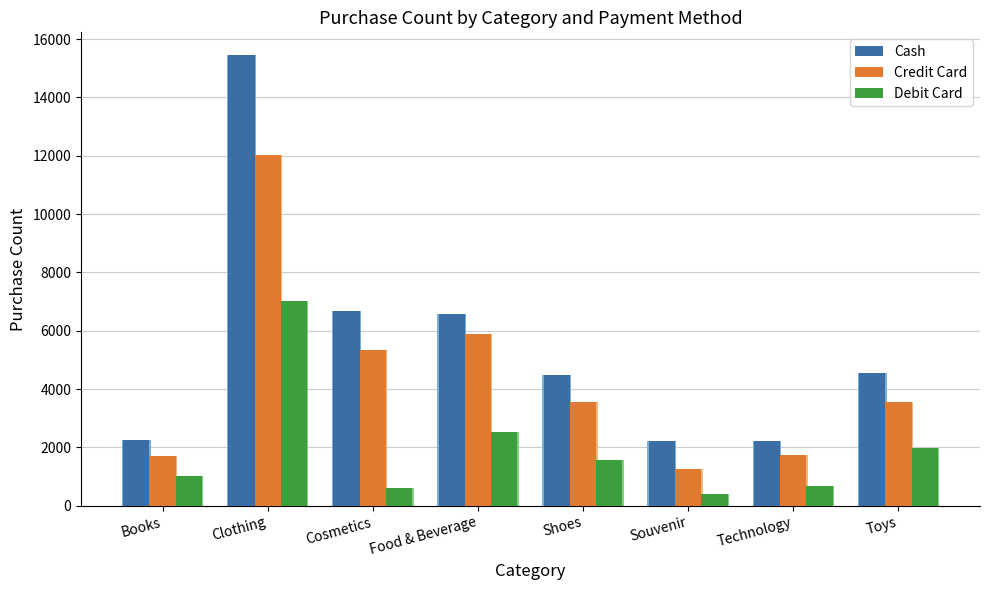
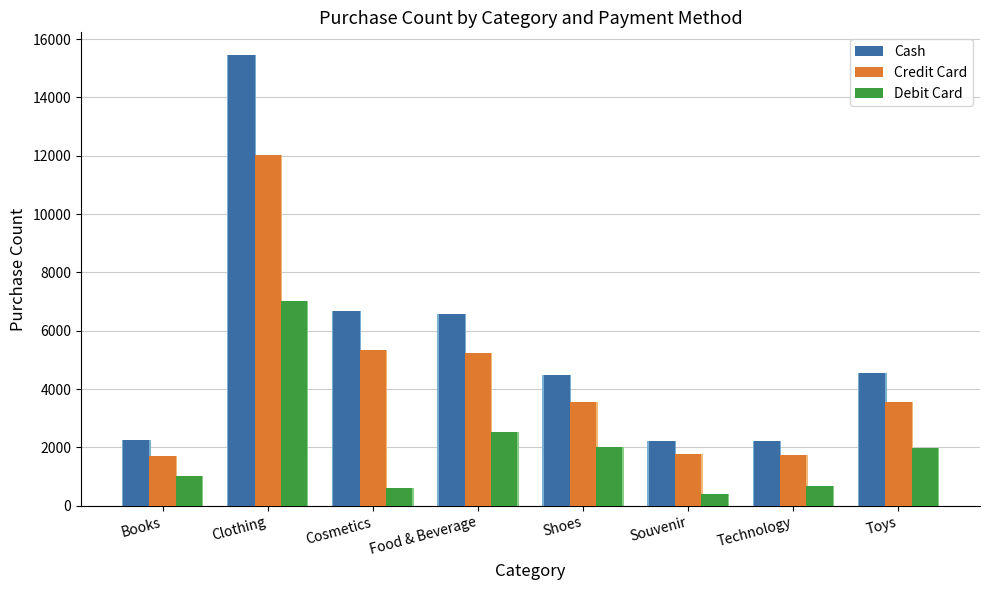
  {
    "Cash": {
      "Books": 2300,
      "Clothing": 15500,
      "Cosmetics": 6700,
      "Food & Beverage": 6600,
      "Shoes": 4500,
      "Souvenir": 2200,
      "Technology": 2200,
      "Toys": 4500
    },
    "Credit Card": {
      "Books": 1700,
      "Clothing": 12000,
      "Cosmetics": 5300,
-     "Food & Beverage": 5900,
+     "Food & Beverage": 5300,
      "Shoes": 3600,
-     "Souvenir": 1200,
+     "Souvenir": 1800,
      "Technology": 1800,
      "Toys": 3500
    },
    "Debit Card": {
      "Books": 1000,
      "Clothing": 7000,
      "Cosmetics": 600,
      "Food & Beverage": 2500,
-     "Shoes": 1600,
+     "Shoes": 2000,
      "Souvenir": 400,
      "Technology": 700,
      "Toys": 2000
    }
  }
